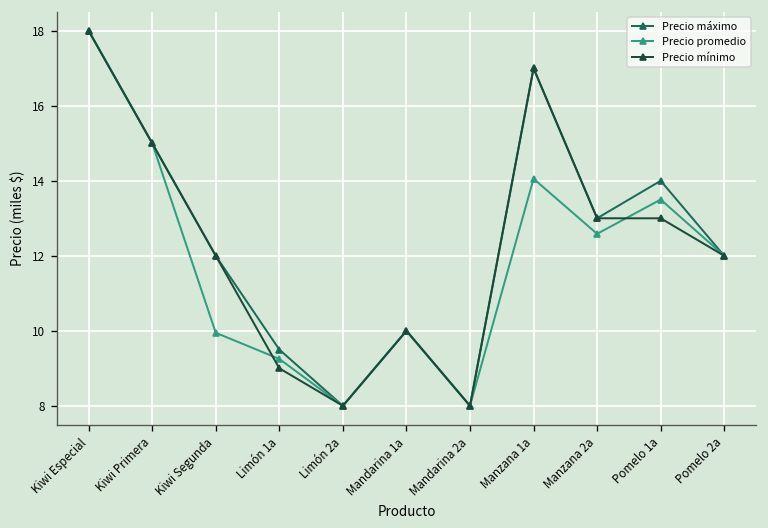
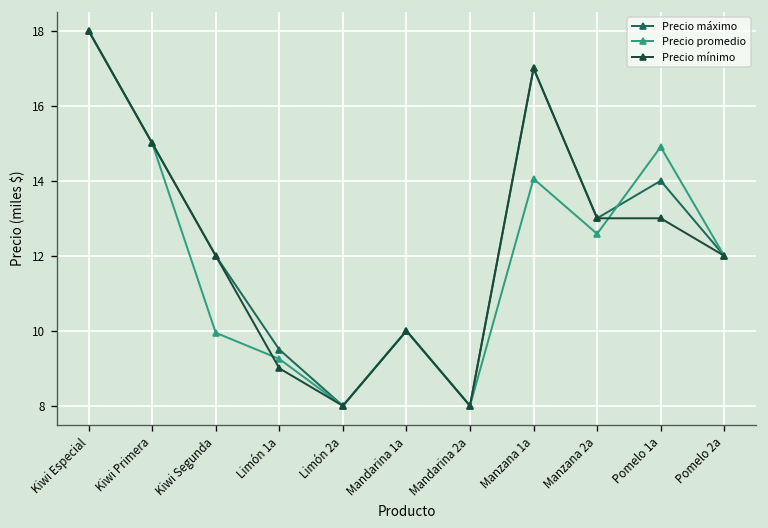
  {
    "Precio promedio": {
      "Kiwi Segunda": 9.9,
      "Limón 1a": 9.3,
      "Manzana 1a": 14.1,
      "Manzana 2a": 12.6,
-     "Pomelo 1a": 13.5
+     "Pomelo 1a": 14.9
    }
  }
